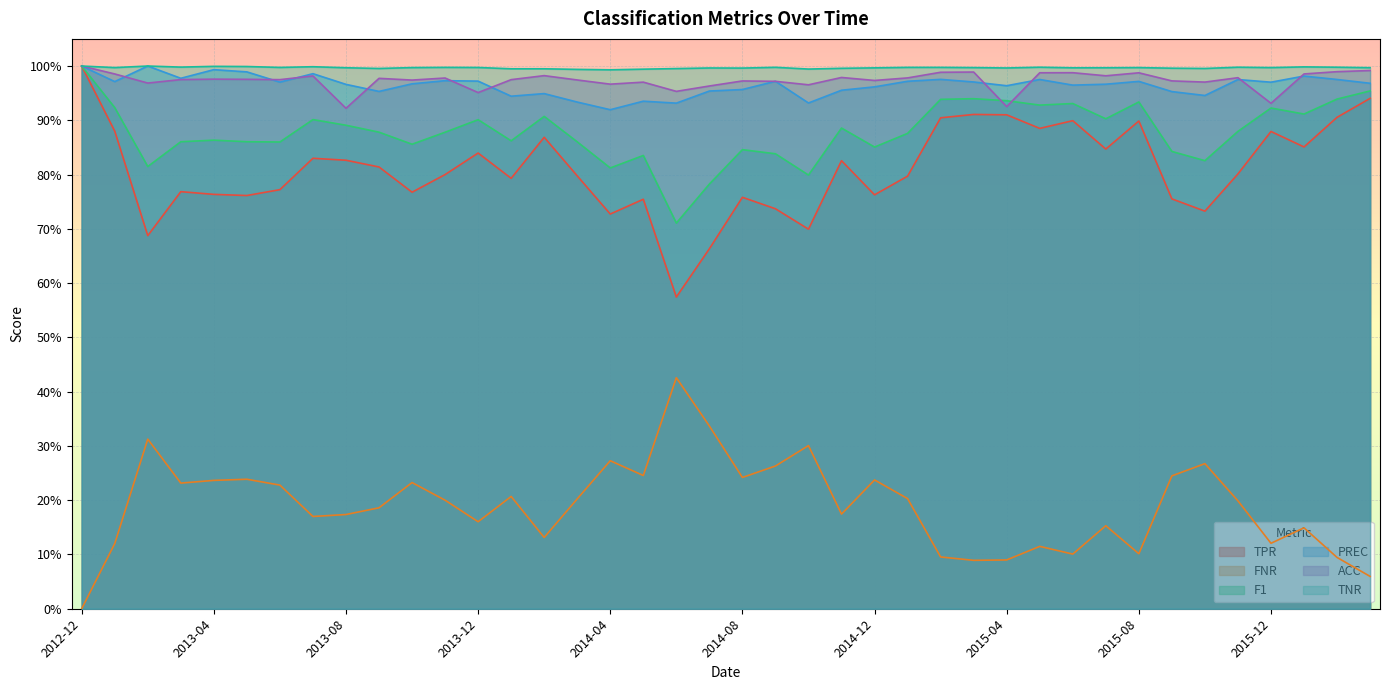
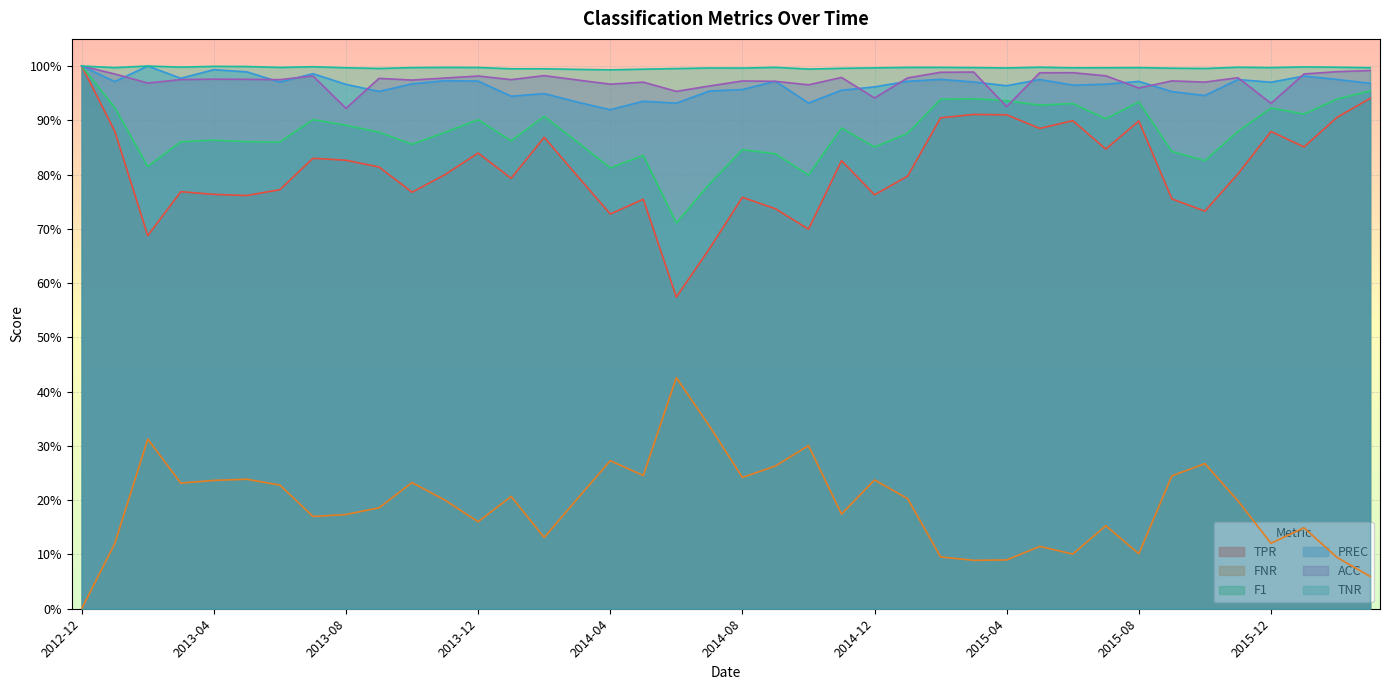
  {
    "ACC": {
      "2013-04": "98%",
      "2013-08": "92%",
-     "2013-12": "95%",
+     "2013-12": "98%",
      "2014-04": "97%",
      "2014-08": "97%",
-     "2014-12": "97%",
+     "2014-12": "94%",
      "2015-04": "93%",
-     "2015-08": "99%",
+     "2015-08": "96%",
      "2015-12": "93%"
    }
  }
